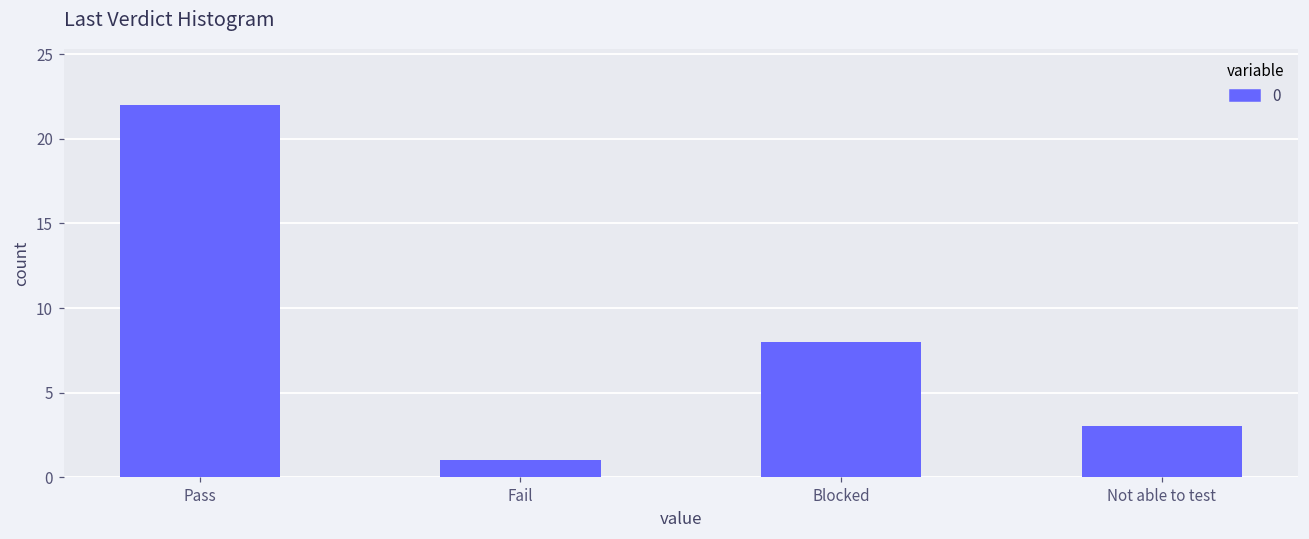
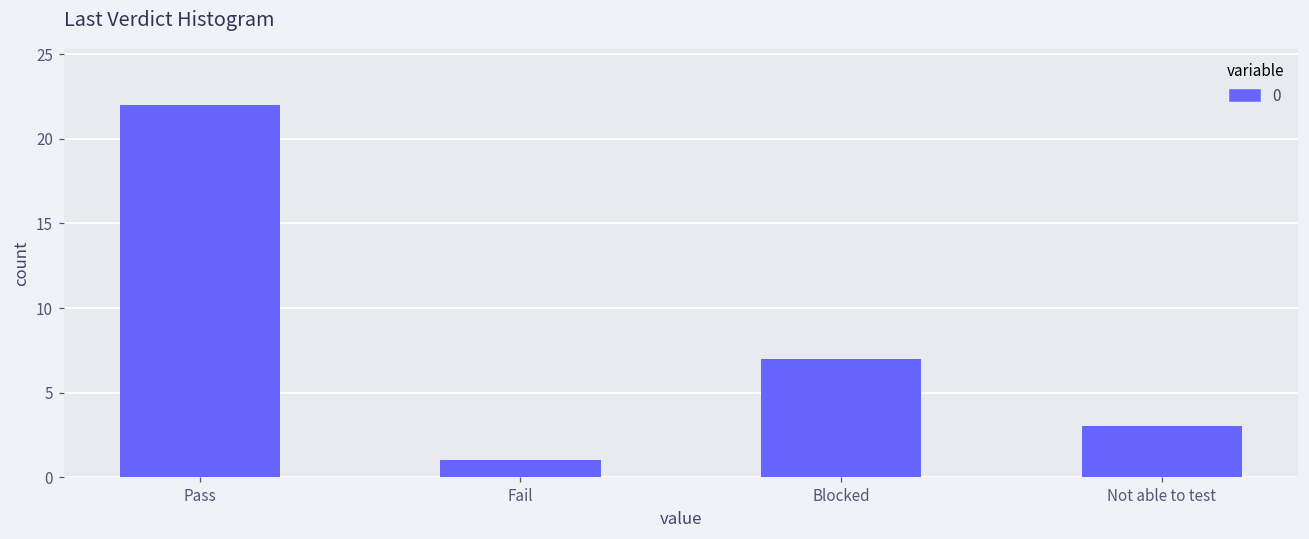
  {
    "Pass": 22,
    "Fail": 1,
-   "Blocked": 8,
+   "Blocked": 7,
    "Not able to test": 3
  }
